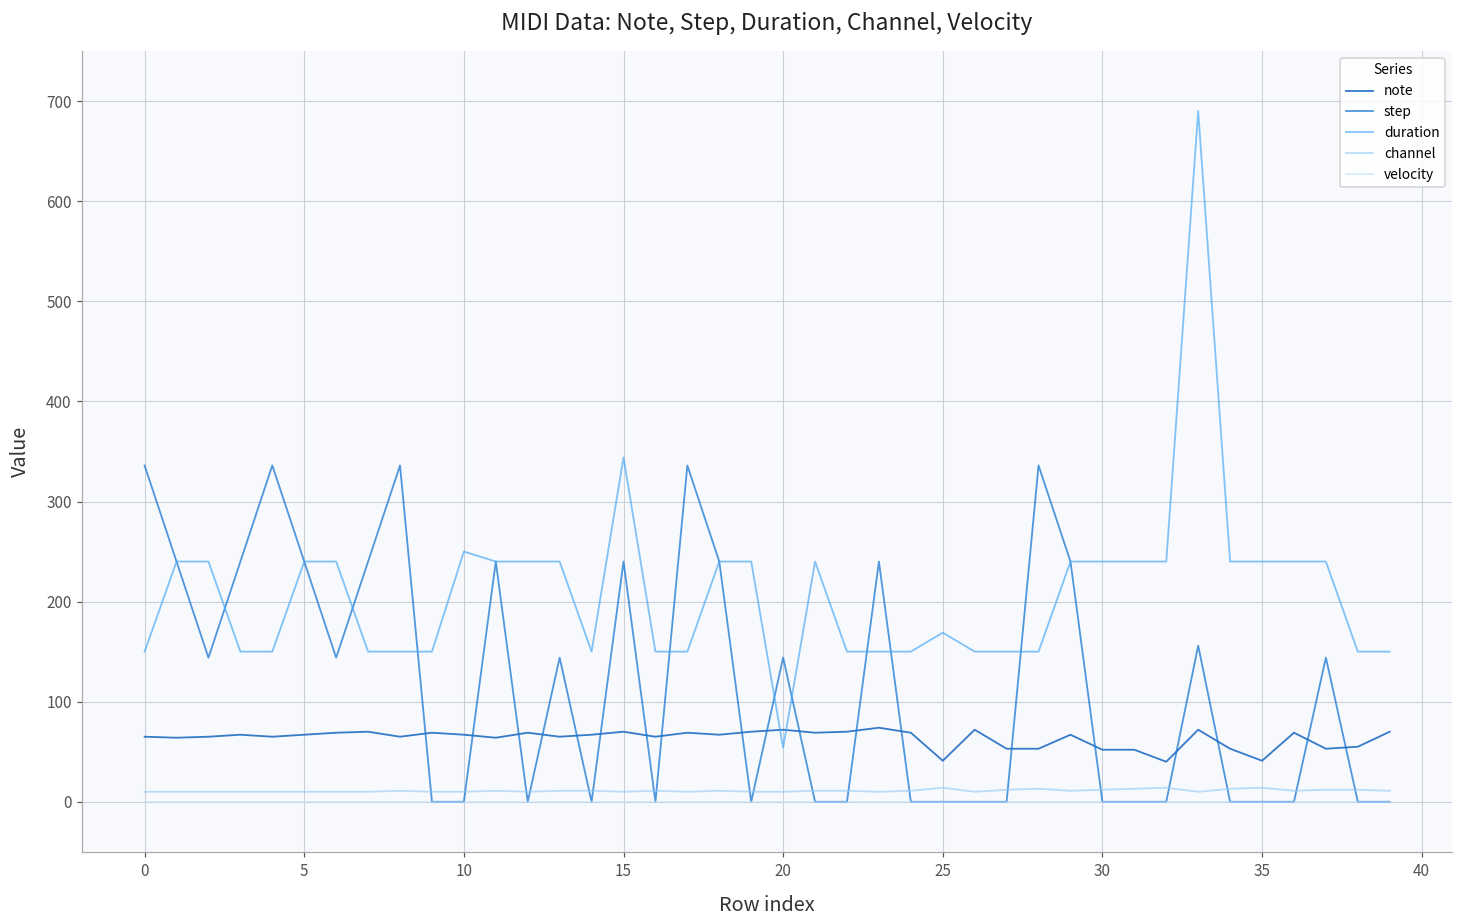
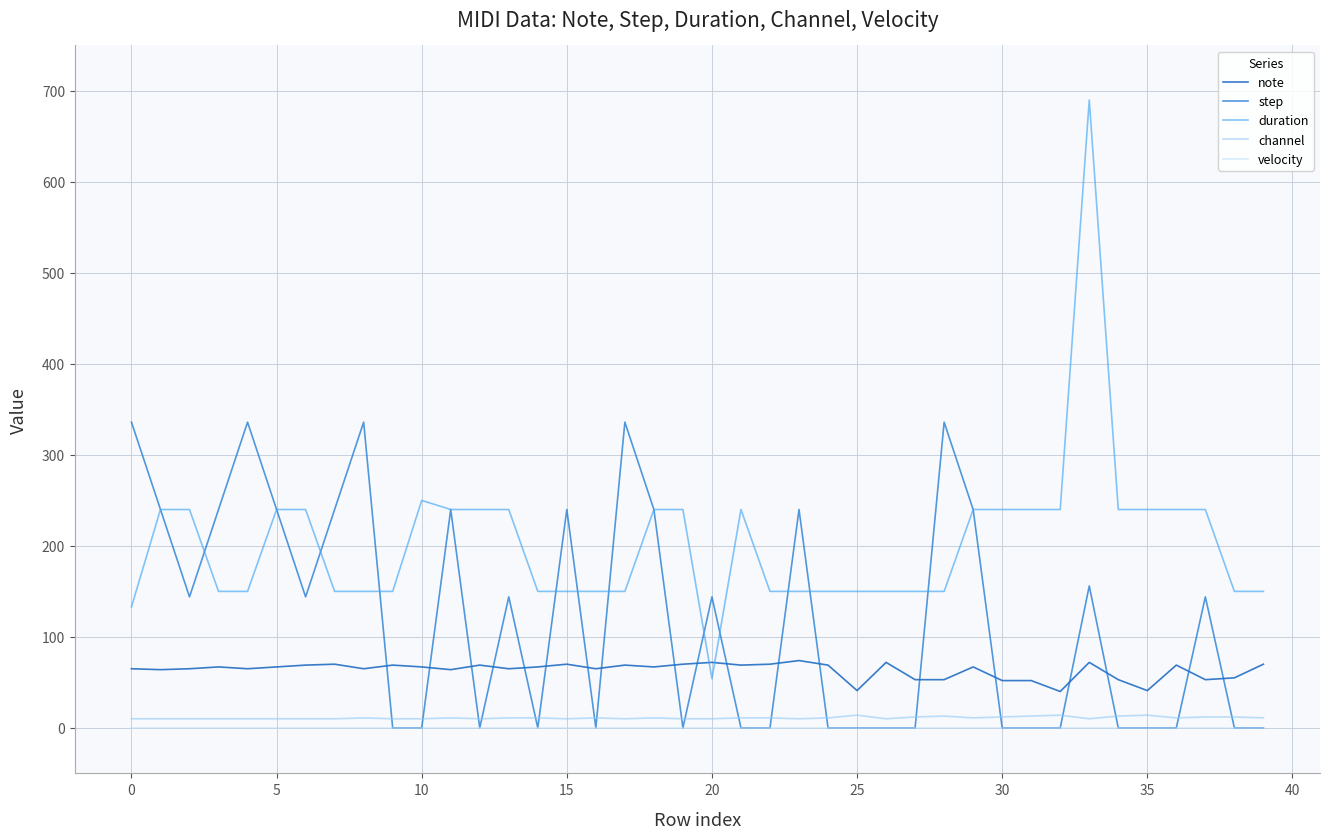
  {
    "duration": {
-     "0": 150,
+     "0": 130,
      "10": 250,
-     "15": 340,
+     "15": 150,
      "20": 50,
-     "25": 170,
+     "25": 150,
      "30": 240,
      "35": 240
    }
  }
